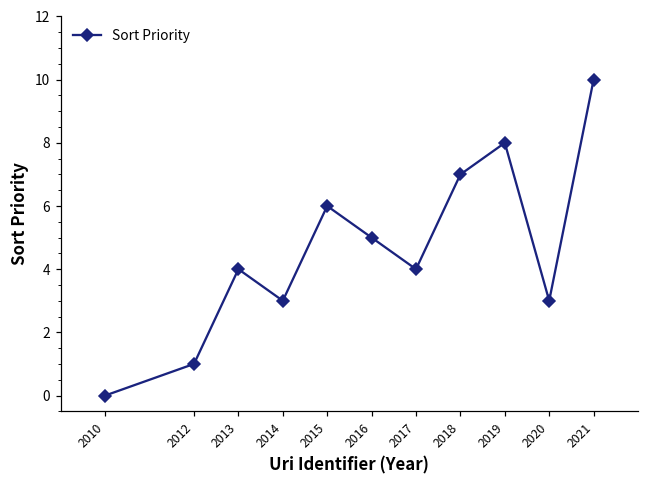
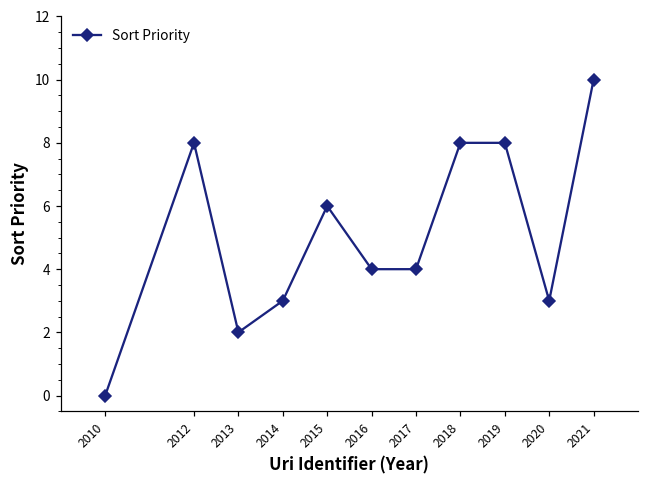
  {
    "2010": 0,
-   "2012": 1,
-   "2013": 4,
+   "2012": 8,
+   "2013": 2,
    "2014": 3,
    "2015": 6,
-   "2016": 5,
+   "2016": 4,
    "2017": 4,
-   "2018": 7,
+   "2018": 8,
    "2019": 8,
    "2020": 3,
    "2021": 10
  }
